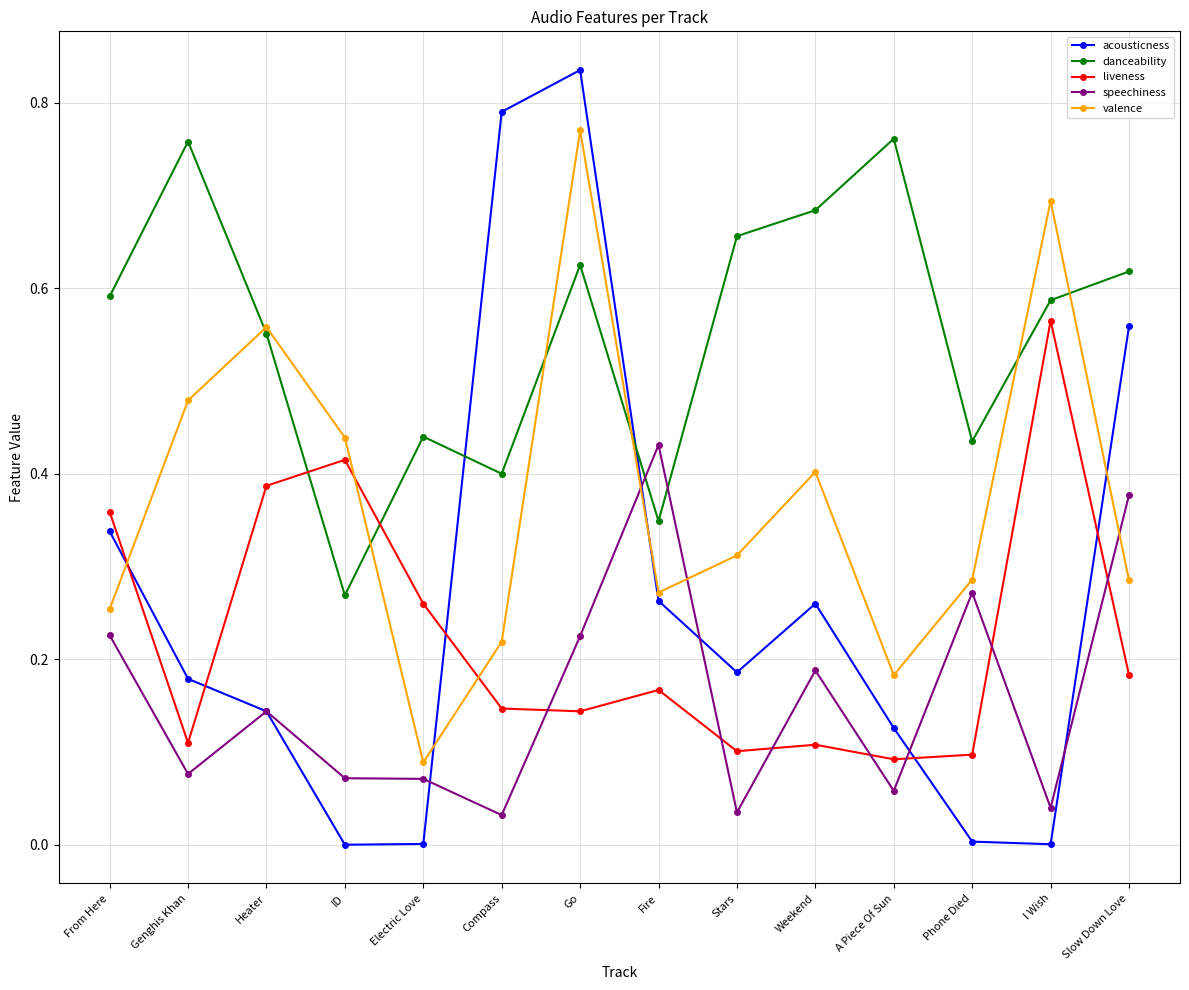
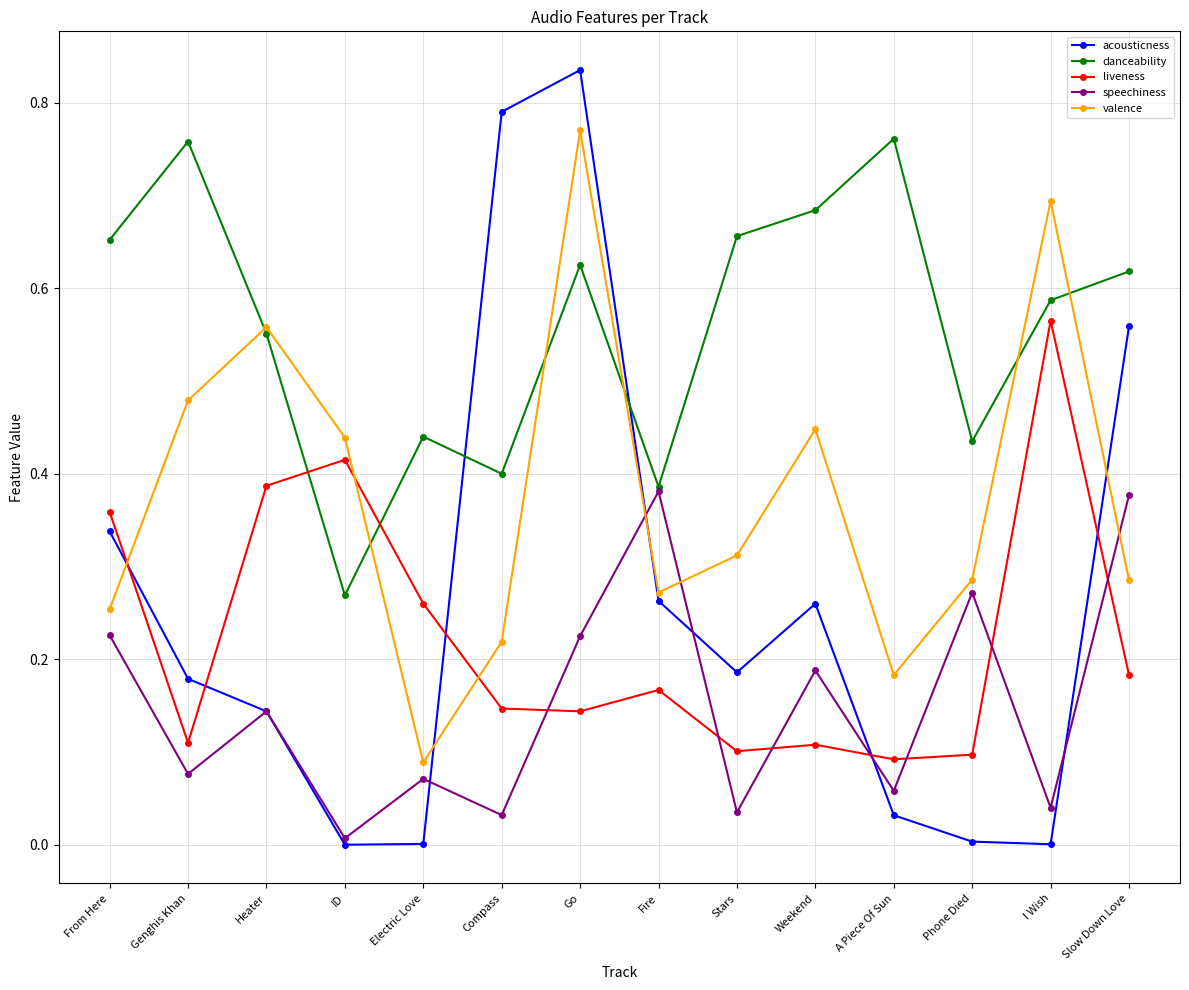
  {
    "acousticness": {
      "From Here": 0.34,
      "Genghis Khan": 0.18,
      "ID": 0.00,
      "Electric Love": 0.00,
      "Compass": 0.79,
      "Go": 0.84,
      "Fire": 0.26,
      "Stars": 0.19,
      "Weekend": 0.26,
-     "A Piece Of Sun": 0.13,
+     "A Piece Of Sun": 0.03,
      "Phone Died": 0.00,
      "I Wish": 0.00,
      "Slow Down Love": 0.56
    },
    "danceability": {
-     "From Here": 0.59,
+     "From Here": 0.65,
      "Genghis Khan": 0.76,
      "Heater": 0.55,
      "ID": 0.27,
      "Electric Love": 0.44,
      "Compass": 0.40,
      "Go": 0.63,
-     "Fire": 0.35,
+     "Fire": 0.39,
      "Stars": 0.66,
      "Weekend": 0.68,
      "A Piece Of Sun": 0.76,
      "Phone Died": 0.44,
      "I Wish": 0.59,
      "Slow Down Love": 0.62
    },
    "liveness": {
      "From Here": 0.36,
      "Genghis Khan": 0.11,
      "Heater": 0.39,
      "ID": 0.42,
      "Electric Love": 0.26,
      "Compass": 0.15,
      "Go": 0.14,
      "Fire": 0.17,
      "Stars": 0.10,
      "Weekend": 0.11,
      "A Piece Of Sun": 0.09,
      "Phone Died": 0.10,
      "I Wish": 0.57,
      "Slow Down Love": 0.18
    },
    "speechiness": {
      "From Here": 0.23,
      "Genghis Khan": 0.08,
-     "ID": 0.07,
+     "ID": 0.01,
      "Electric Love": 0.07,
      "Compass": 0.03,
      "Go": 0.23,
-     "Fire": 0.43,
+     "Fire": 0.38,
      "Stars": 0.04,
      "Weekend": 0.19,
      "A Piece Of Sun": 0.06,
      "Phone Died": 0.27,
      "I Wish": 0.04,
      "Slow Down Love": 0.38
    },
    "valence": {
      "From Here": 0.25,
      "Genghis Khan": 0.48,
      "Heater": 0.56,
      "ID": 0.44,
      "Electric Love": 0.09,
      "Compass": 0.22,
      "Go": 0.77,
      "Fire": 0.27,
      "Stars": 0.31,
-     "Weekend": 0.40,
+     "Weekend": 0.45,
      "A Piece Of Sun": 0.18,
      "Phone Died": 0.29,
      "I Wish": 0.69,
      "Slow Down Love": 0.29
    }
  }
